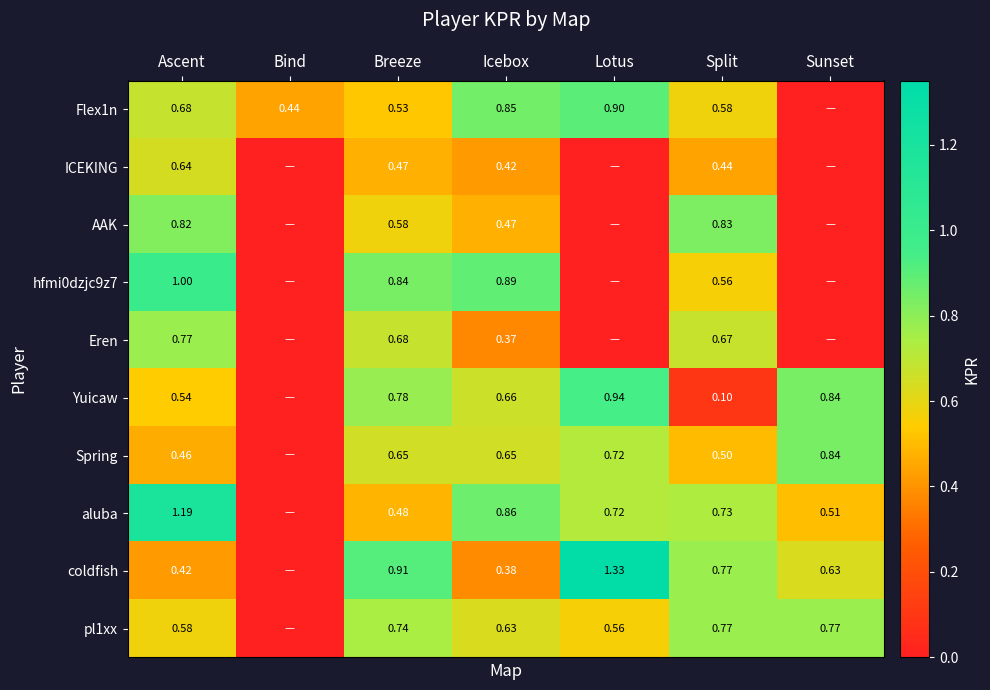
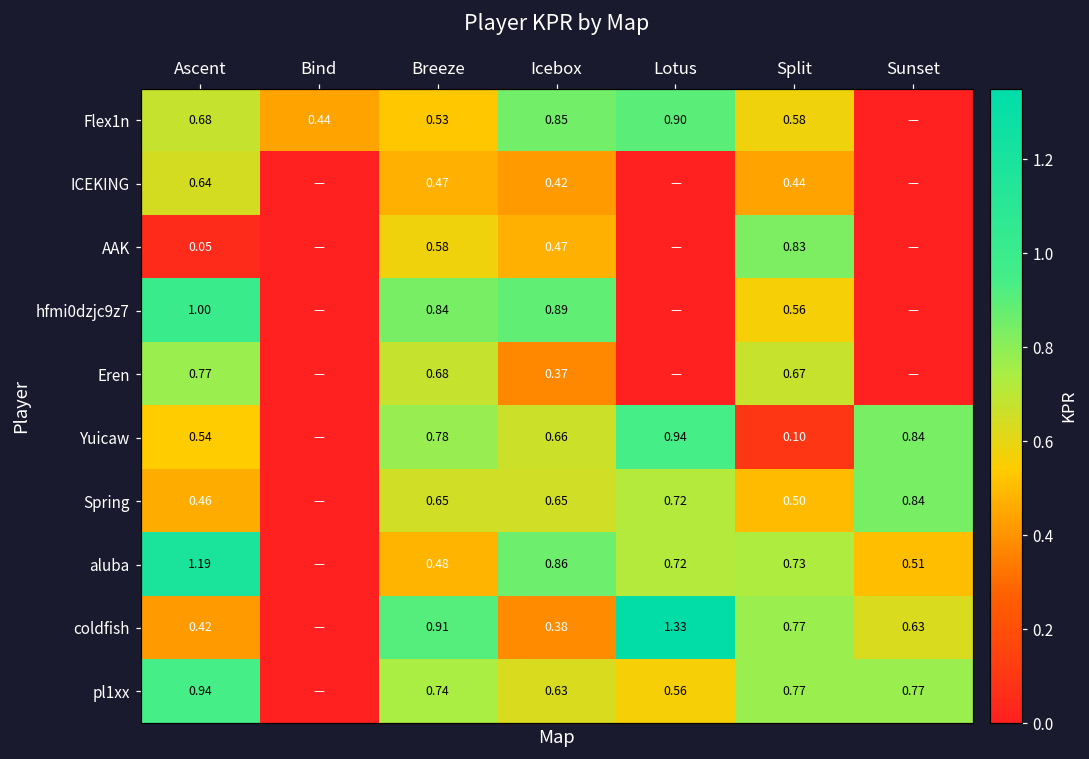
  {
    "Flex1n": {
      "Ascent": 0.68,
      "Bind": 0.44,
      "Breeze": 0.53,
      "Icebox": 0.85,
      "Lotus": 0.90,
      "Split": 0.58
    },
    "ICEKING": {
      "Ascent": 0.64,
      "Breeze": 0.47,
      "Icebox": 0.42,
      "Split": 0.44
    },
    "AAK": {
-     "Ascent": 0.82,
+     "Ascent": 0.05,
      "Breeze": 0.58,
      "Icebox": 0.47,
      "Split": 0.83
    },
    "hfmi0dzjc9z7": {
      "Ascent": 1.00,
      "Breeze": 0.84,
      "Icebox": 0.89,
      "Split": 0.56
    },
    "Eren": {
      "Ascent": 0.77,
      "Breeze": 0.68,
      "Icebox": 0.37,
      "Split": 0.67
    },
    "Yuicaw": {
      "Ascent": 0.54,
      "Breeze": 0.78,
      "Icebox": 0.66,
      "Lotus": 0.94,
      "Split": 0.10,
      "Sunset": 0.84
    },
    "Spring": {
      "Ascent": 0.46,
      "Breeze": 0.65,
      "Icebox": 0.65,
      "Lotus": 0.72,
      "Split": 0.50,
      "Sunset": 0.84
    },
    "aluba": {
      "Ascent": 1.19,
      "Breeze": 0.48,
      "Icebox": 0.86,
      "Lotus": 0.72,
      "Split": 0.73,
      "Sunset": 0.51
    },
    "coldfish": {
      "Ascent": 0.42,
      "Breeze": 0.91,
      "Icebox": 0.38,
      "Lotus": 1.33,
      "Split": 0.77,
      "Sunset": 0.63
    },
    "pl1xx": {
-     "Ascent": 0.58,
+     "Ascent": 0.94,
      "Breeze": 0.74,
      "Icebox": 0.63,
      "Lotus": 0.56,
      "Split": 0.77,
      "Sunset": 0.77
    }
  }
